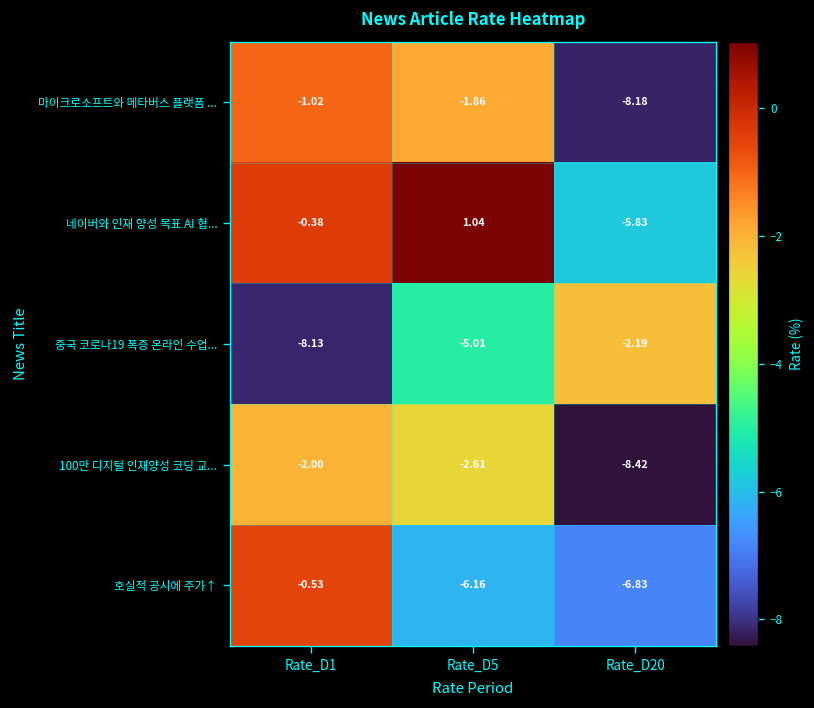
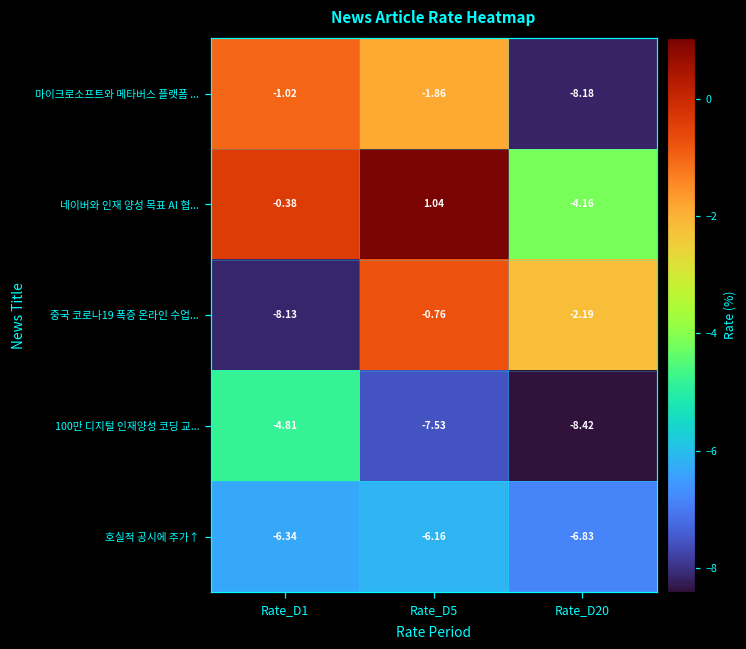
  {
    "마이크로소프트와 메타버스 플랫폼 ...": {
      "Rate_D1": -1.02,
      "Rate_D5": -1.86,
      "Rate_D20": -8.18
    },
    "네이버와 인재 양성 목표 AI 협...": {
      "Rate_D1": -0.38,
      "Rate_D5": 1.04,
-     "Rate_D20": -5.83
+     "Rate_D20": -4.16
    },
    "중국 코로나19 폭증 온라인 수업...": {
      "Rate_D1": -8.13,
-     "Rate_D5": -5.01,
+     "Rate_D5": -0.76,
      "Rate_D20": -2.19
    },
    "100만 디지털 인재양성 코딩 교...": {
-     "Rate_D1": -2.00,
-     "Rate_D5": -2.61,
+     "Rate_D1": -4.81,
+     "Rate_D5": -7.53,
      "Rate_D20": -8.42
    },
    "호실적 공시에 주가↑": {
-     "Rate_D1": -0.53,
+     "Rate_D1": -6.34,
      "Rate_D5": -6.16,
      "Rate_D20": -6.83
    }
  }
